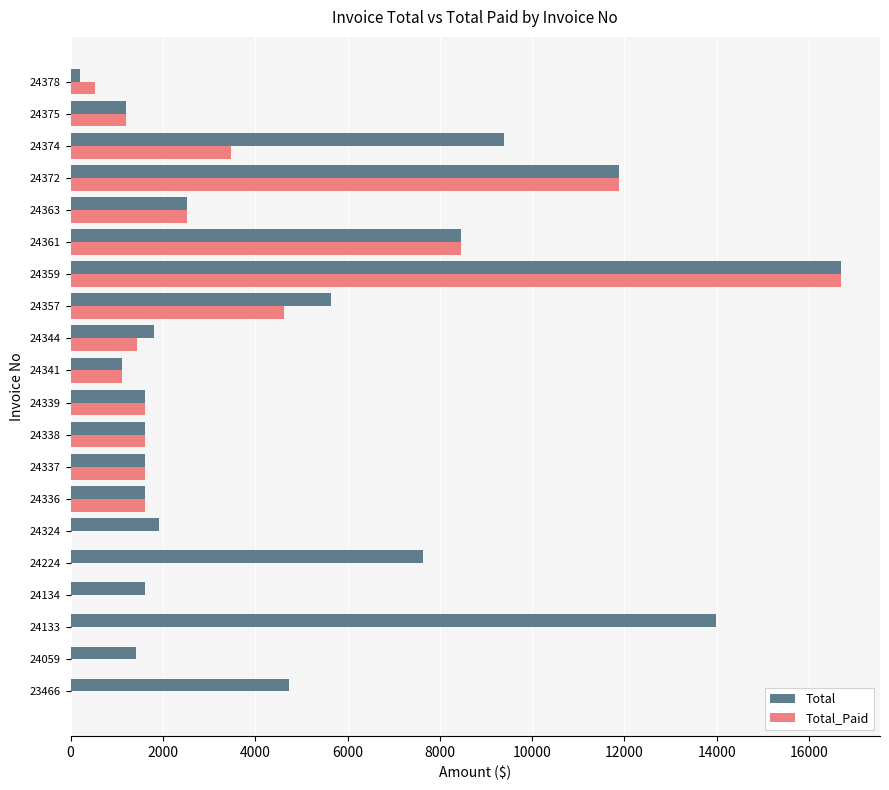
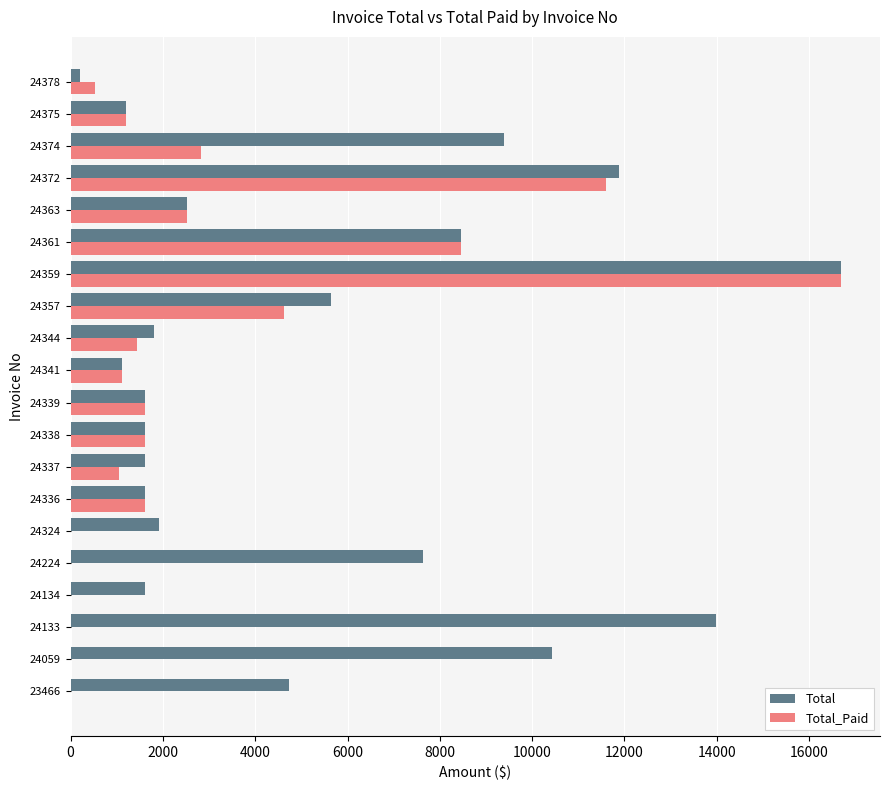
  {
    "Total": {
      "24378": 200,
      "24375": 1200,
      "24374": 9400,
      "24372": 11900,
      "24363": 2500,
      "24361": 8500,
      "24359": 16700,
      "24357": 5600,
      "24344": 1800,
      "24341": 1100,
      "24339": 1600,
      "24338": 1600,
      "24337": 1600,
      "24336": 1600,
      "24324": 1900,
      "24224": 7600,
      "24134": 1600,
      "24133": 14000,
-     "24059": 1400,
+     "24059": 10400,
      "23466": 4700
    },
    "Total_Paid": {
      "24378": 500,
      "24375": 1200,
-     "24374": 3500,
-     "24372": 11900,
+     "24374": 2800,
+     "24372": 11600,
      "24363": 2500,
      "24361": 8500,
      "24359": 16700,
      "24357": 4600,
      "24344": 1400,
      "24341": 1100,
      "24339": 1600,
      "24338": 1600,
-     "24337": 1600,
+     "24337": 1000,
      "24336": 1600,
      "24324": 0,
      "24224": 0,
      "24134": 0,
      "24133": 0,
      "24059": 0,
      "23466": 0
    }
  }
